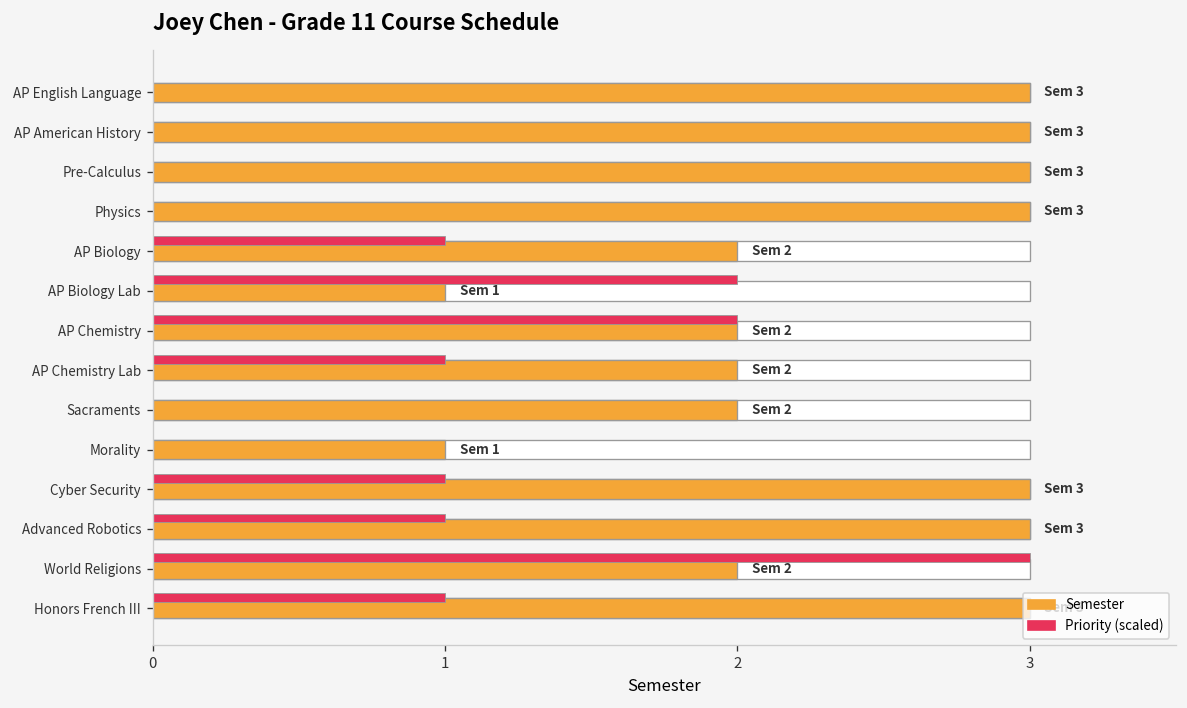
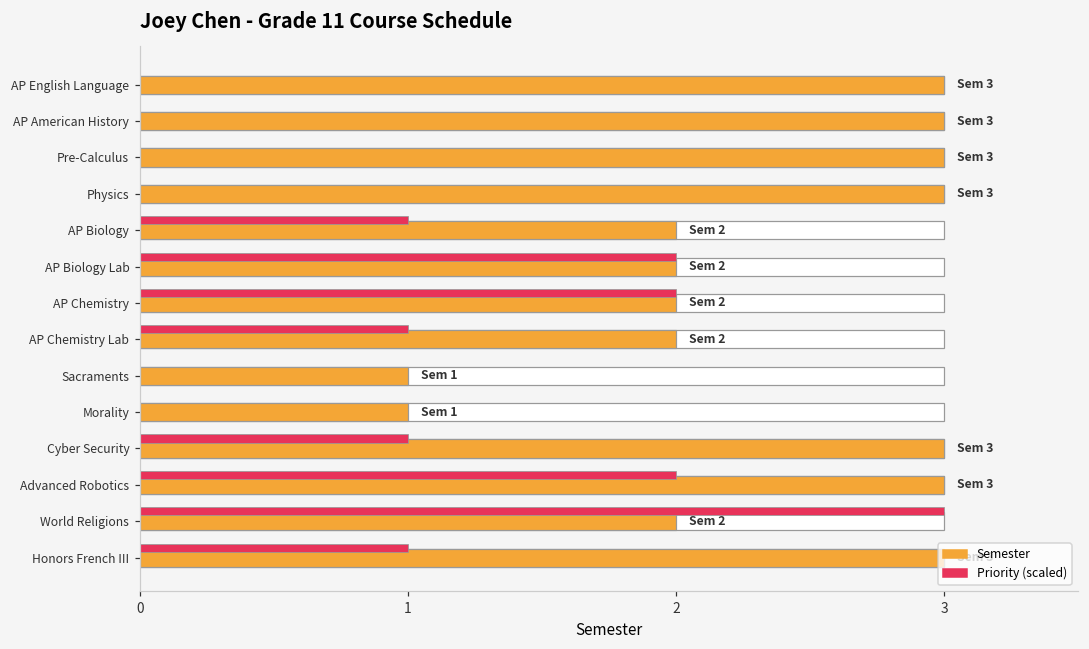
  {
    "Semester": {
      "AP English Language": 3,
      "AP American History": 3,
      "Pre-Calculus": 3,
      "Physics": 3,
-     "AP Biology Lab": 1,
-     "Sacraments": 2,
+     "AP Biology Lab": 2,
+     "Sacraments": 1,
      "Cyber Security": 3,
      "Advanced Robotics": 3
    },
    "Priority (scaled)": {
      "AP English Language": 0,
      "AP American History": 0,
      "Pre-Calculus": 0,
      "Physics": 0,
      "AP Biology": 1,
      "AP Chemistry Lab": 1,
      "Sacraments": 0,
      "Morality": 0,
-     "Advanced Robotics": 1,
+     "Advanced Robotics": 2,
      "Honors French III": 1
    }
  }
